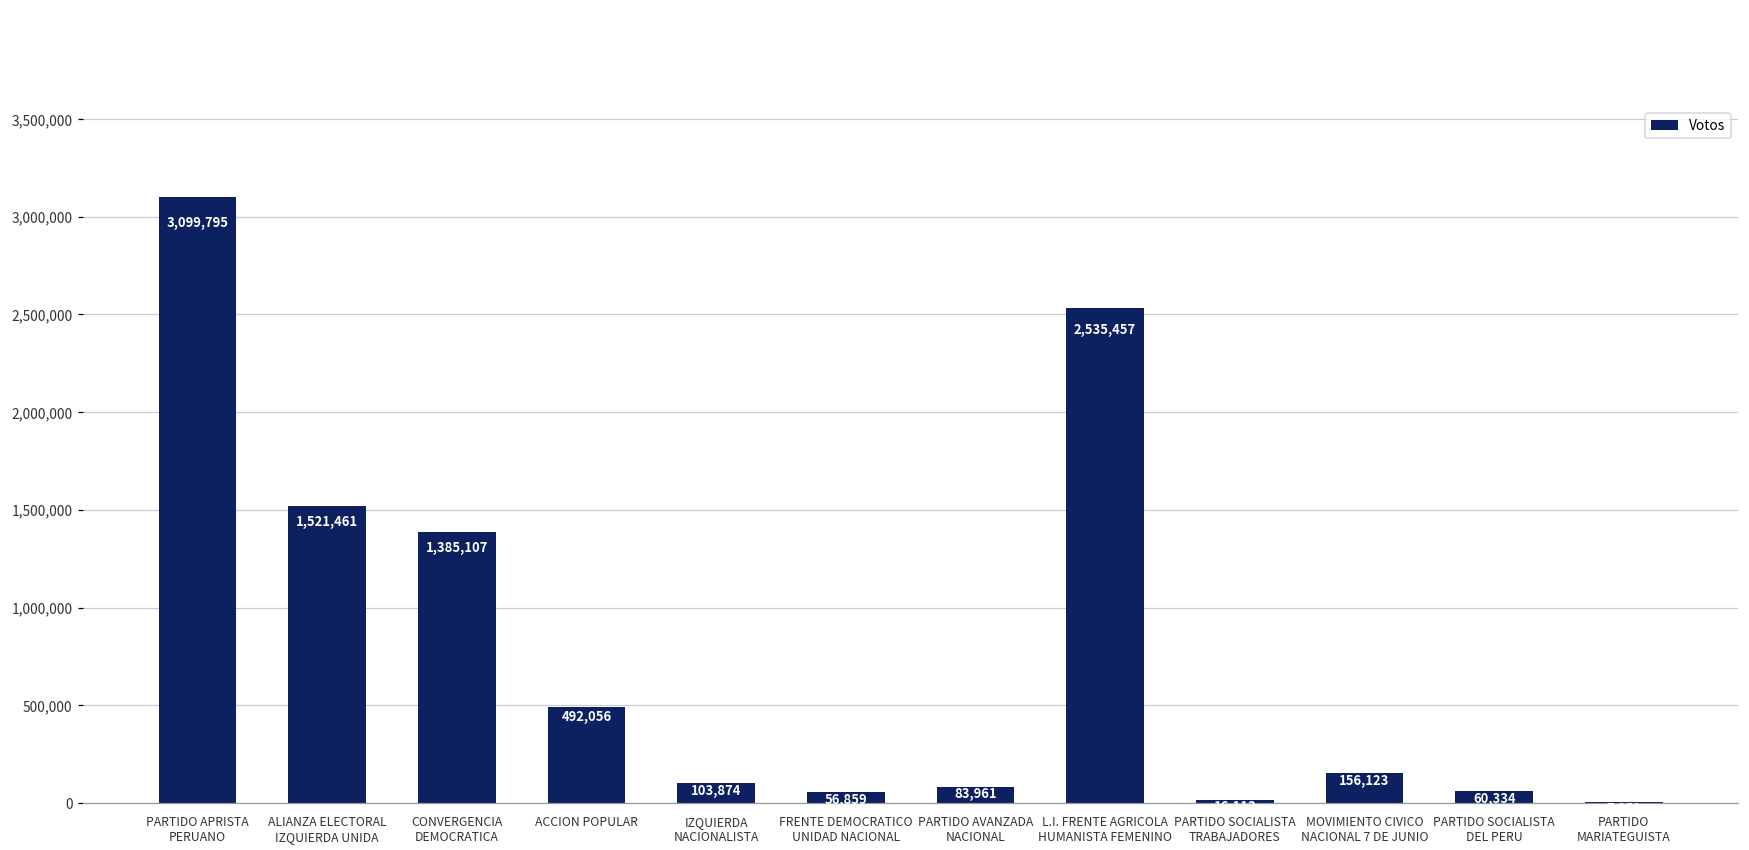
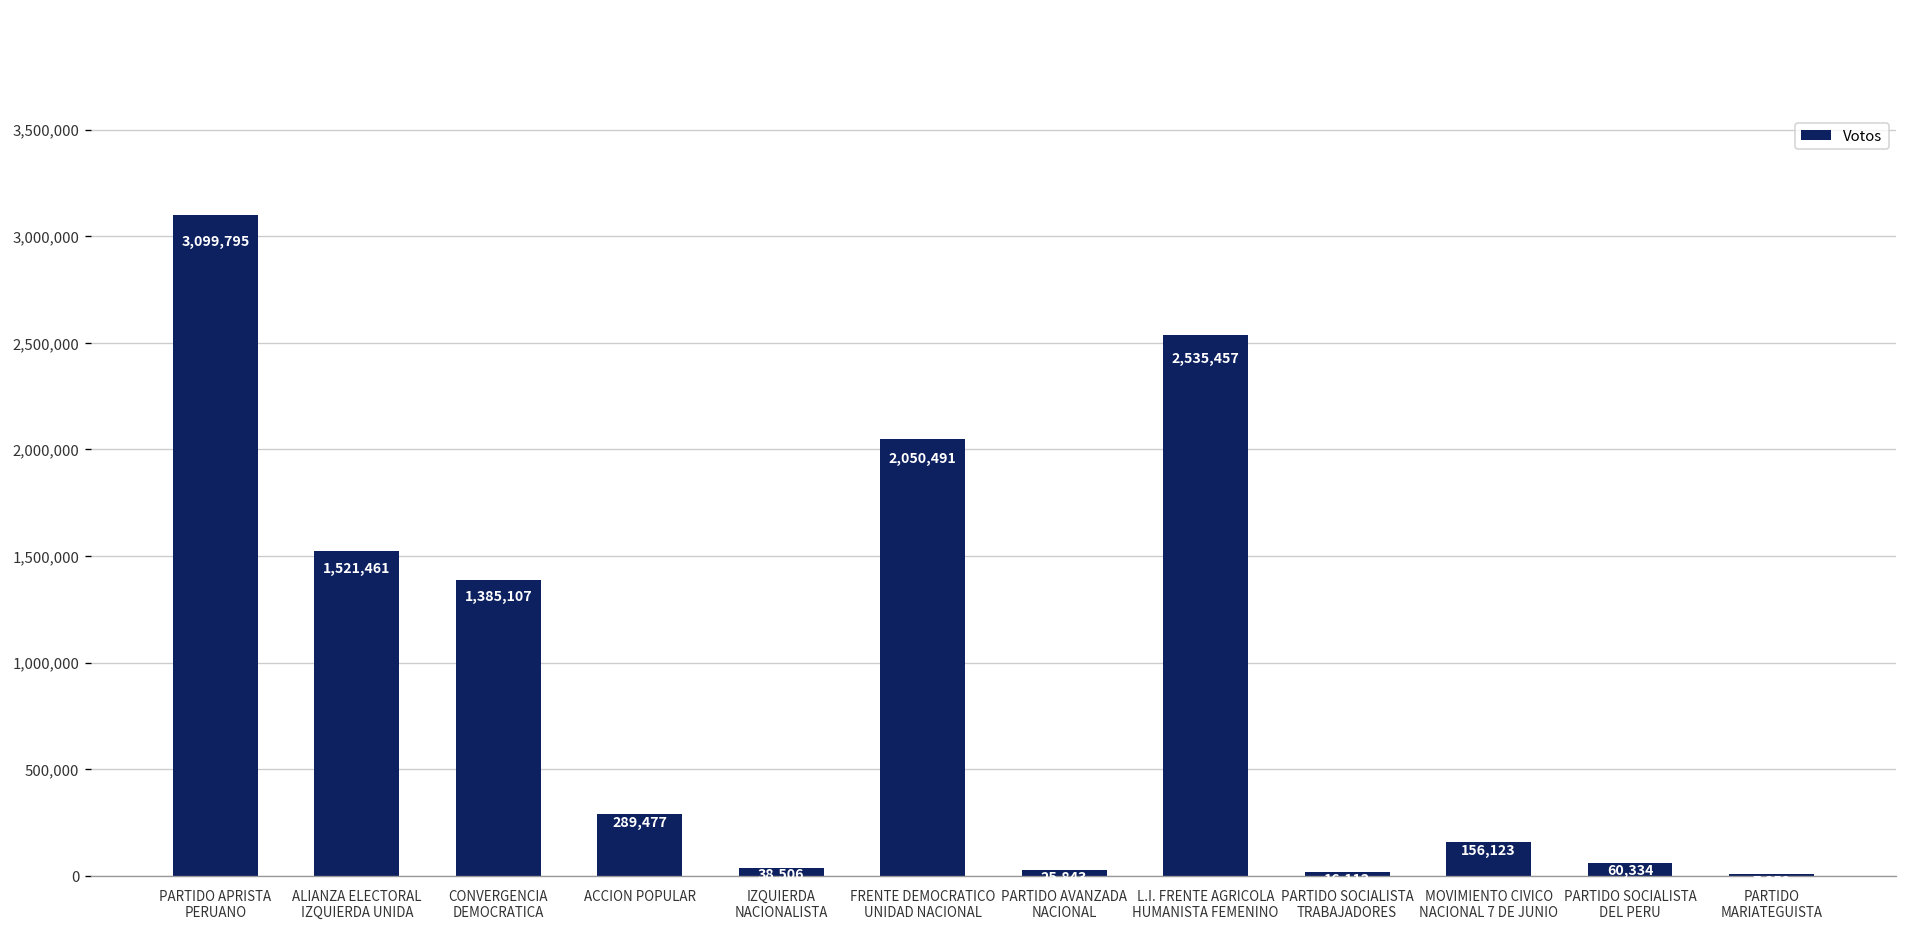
  {
    "PARTIDO APRISTA PERUANO": "3,099,795",
    "ALIANZA ELECTORAL IZQUIERDA UNIDA": "1,521,461",
    "CONVERGENCIA DEMOCRATICA": "1,385,107",
-   "ACCION POPULAR": "492,056",
-   "IZQUIERDA NACIONALISTA": "103,874",
-   "FRENTE DEMOCRATICO UNIDAD NACIONAL": "56,859",
-   "PARTIDO AVANZADA NACIONAL": "80,000",
+   "ACCION POPULAR": "289,477",
+   "IZQUIERDA NACIONALISTA": "38,506",
+   "FRENTE DEMOCRATICO UNIDAD NACIONAL": "2,050,491",
+   "PARTIDO AVANZADA NACIONAL": "30,000",
    "L.I. FRENTE AGRICOLA HUMANISTA FEMENINO": "2,535,457",
    "MOVIMIENTO CIVICO NACIONAL 7 DE JUNIO": "156,123",
    "PARTIDO SOCIALISTA DEL PERU": "60,334"
  }
